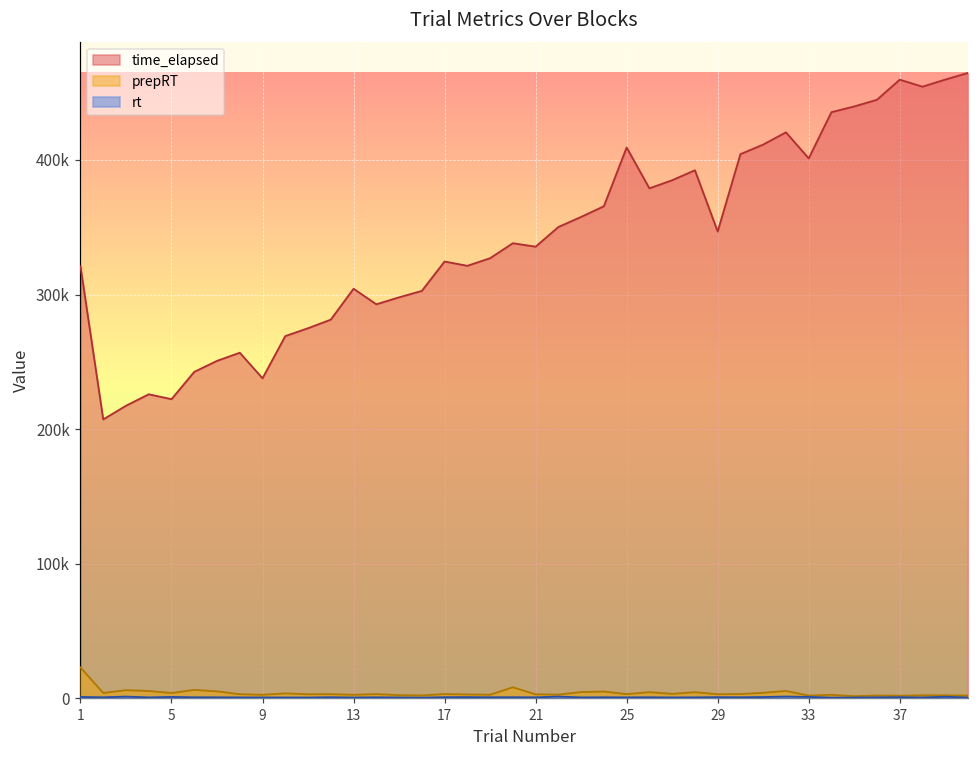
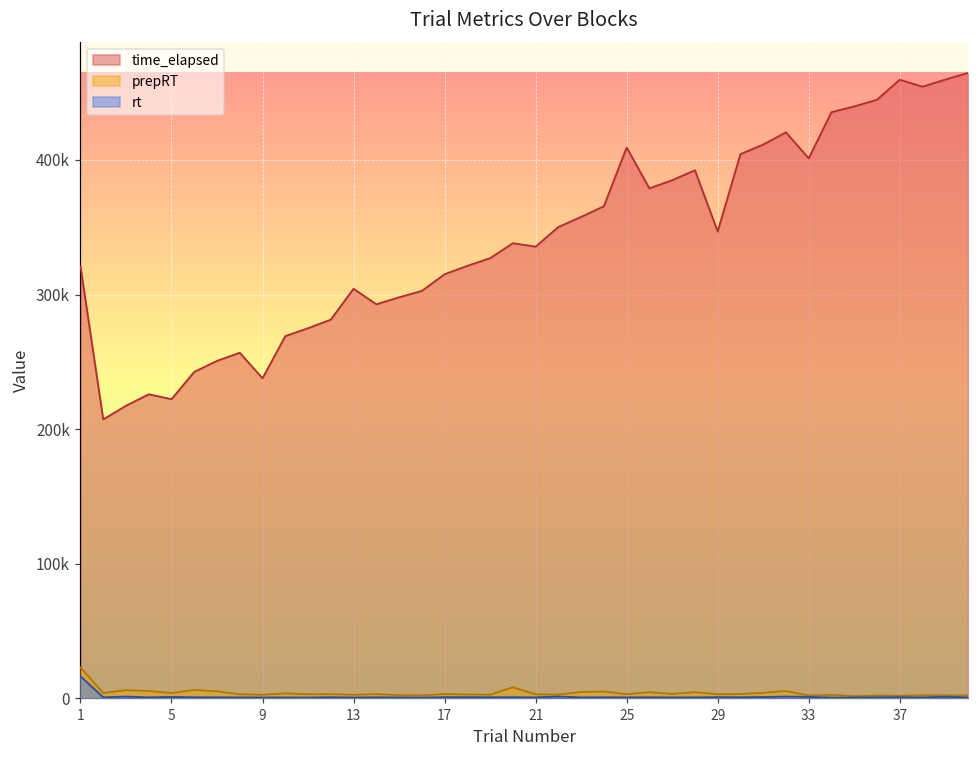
  {
    "time_elapsed": {
      "1": 321000,
      "5": 222000,
      "9": 238000,
      "13": 304000,
-     "17": 325000,
+     "17": 315000,
      "21": 336000,
      "25": 409000,
      "29": 347000,
      "33": 401000,
      "37": 460000
    },
    "prepRT": {
      "1": 23000,
      "5": 4000,
      "17": 3000,
      "21": 3000,
      "25": 3000,
      "29": 3000
    },
    "rt": {
-     "1": 1000,
+     "1": 16000,
      "5": 1000,
      "17": 1000,
      "21": 1000,
      "25": 1000,
      "29": 1000
    }
  }
